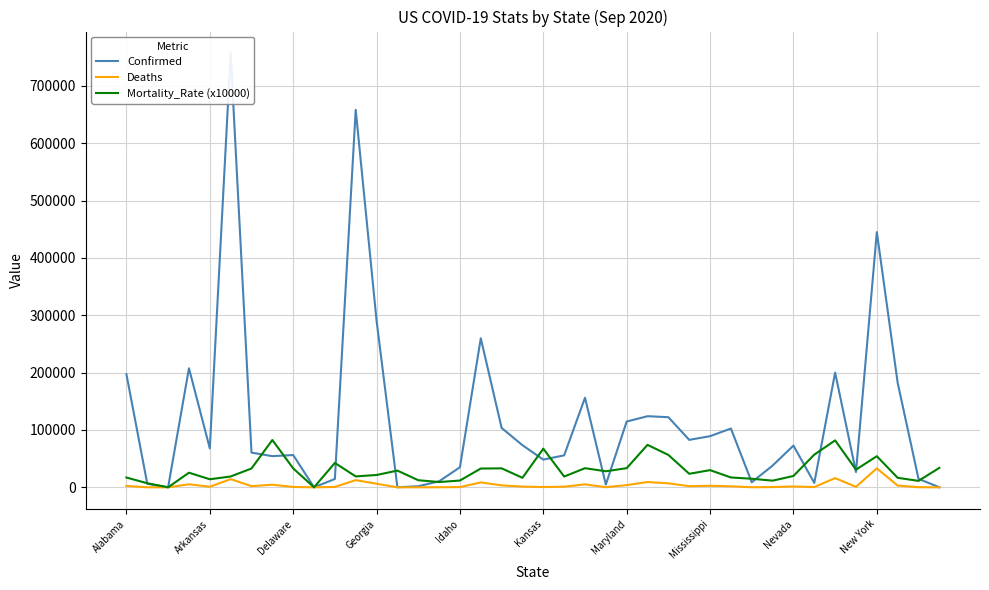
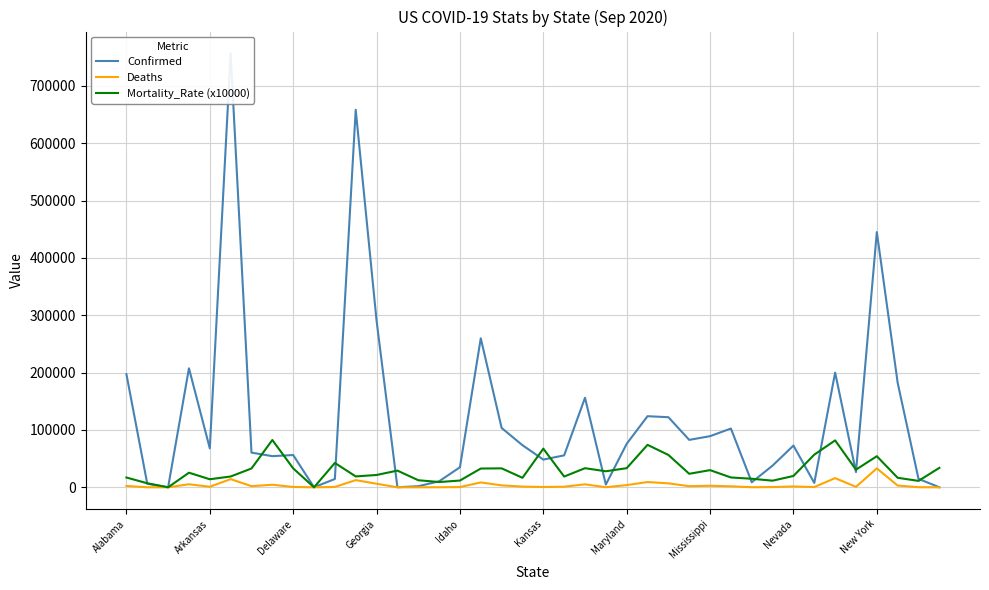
  {
    "Confirmed": {
      "Alabama": 200000,
      "Arkansas": 70000,
      "Delaware": 60000,
      "Georgia": 290000,
      "Idaho": 30000,
      "Kansas": 50000,
-     "Maryland": 110000,
+     "Maryland": 80000,
      "Mississippi": 90000,
      "Nevada": 70000,
      "New York": 450000
    },
    "Deaths": {
      "Alabama": 0,
      "Arkansas": 0,
      "Delaware": 0,
      "Georgia": 10000,
      "Idaho": 0,
      "Kansas": 0,
      "Maryland": 0,
      "Mississippi": 0,
      "Nevada": 0,
      "New York": 30000
    },
    "Mortality_Rate (x10000)": {
      "Alabama": 20000,
      "Arkansas": 10000,
      "Delaware": 30000,
      "Georgia": 20000,
      "Idaho": 10000,
      "Kansas": 70000,
      "Maryland": 30000,
      "Mississippi": 30000,
      "Nevada": 20000,
      "New York": 50000
    }
  }
